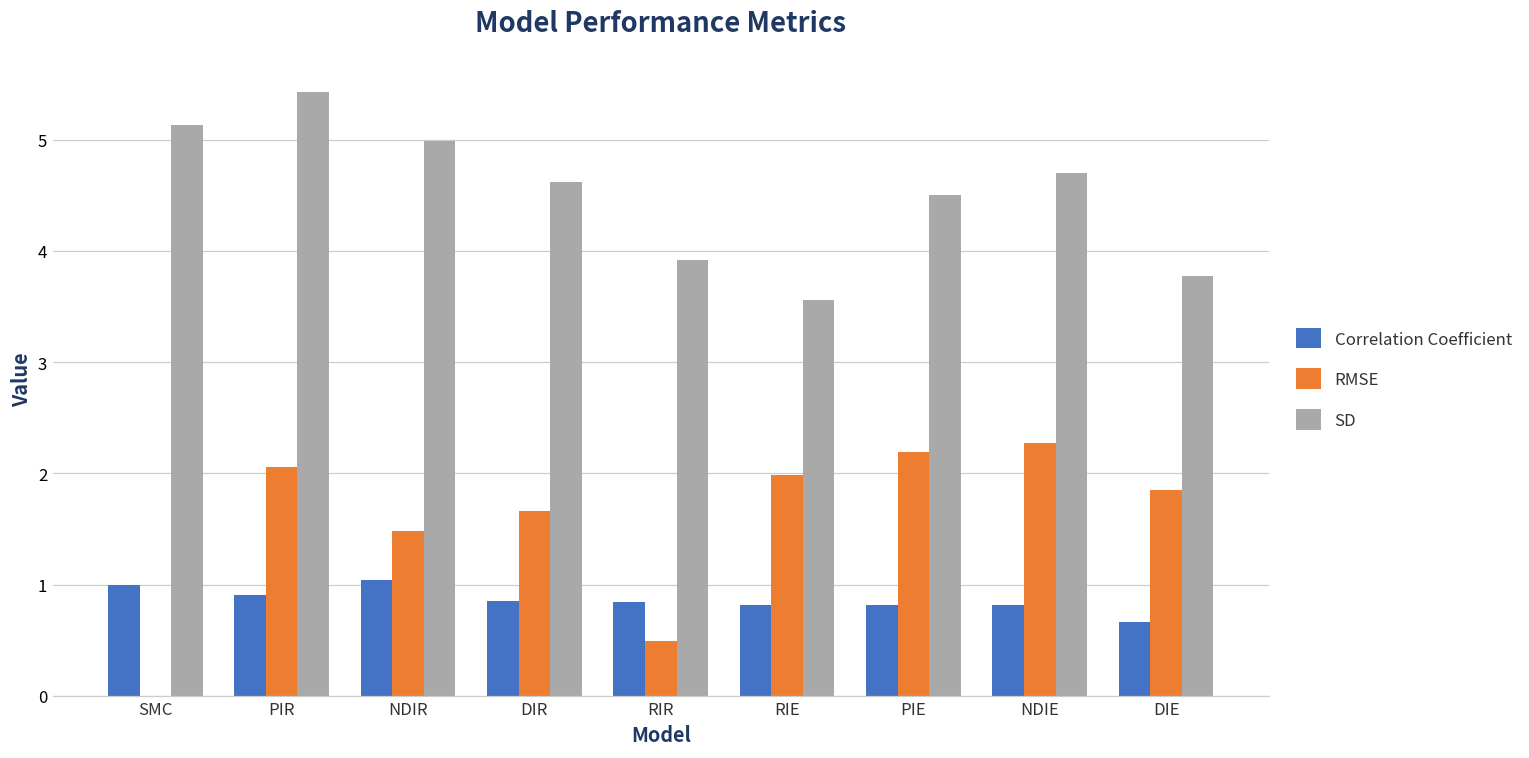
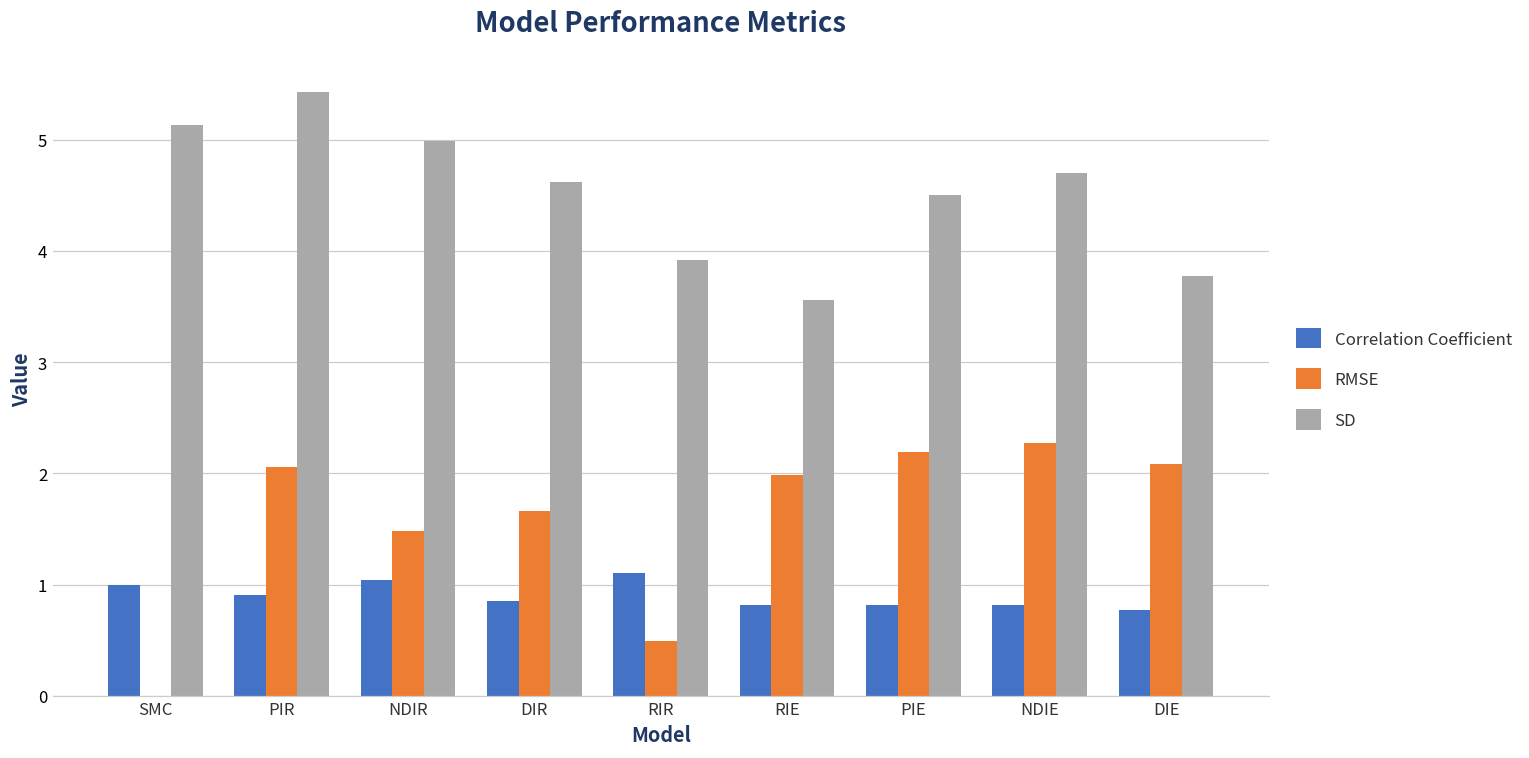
  {
    "Correlation Coefficient": {
      "SMC": 1.00,
      "PIR": 0.91,
      "NDIR": 1.04,
      "DIR": 0.85,
-     "RIR": 0.85,
+     "RIR": 1.11,
      "RIE": 0.82,
      "PIE": 0.82,
      "NDIE": 0.82,
-     "DIE": 0.66
+     "DIE": 0.77
    },
    "RMSE": {
      "SMC": 0.00,
      "PIR": 2.05,
      "NDIR": 1.48,
      "DIR": 1.67,
      "RIR": 0.49,
      "RIE": 1.98,
      "PIE": 2.20,
      "NDIE": 2.28,
-     "DIE": 1.85
+     "DIE": 2.09
    },
    "SD": {
      "SMC": 5.14,
      "PIR": 5.43,
      "NDIR": 4.99,
      "DIR": 4.62,
      "RIR": 3.92,
      "RIE": 3.56,
      "PIE": 4.51,
      "NDIE": 4.70,
      "DIE": 3.78
    }
  }
